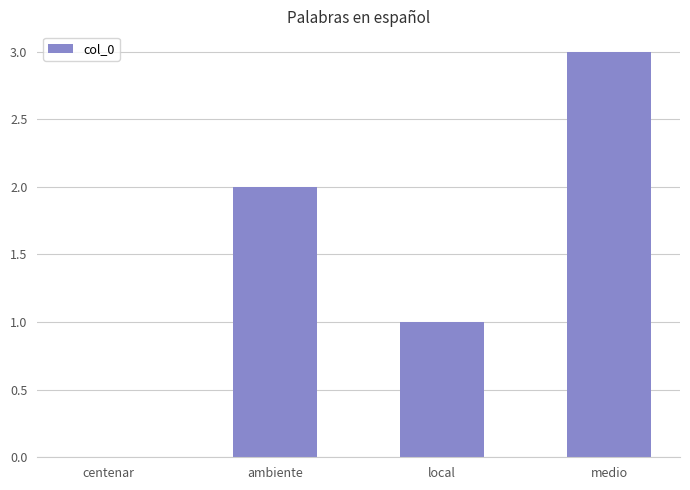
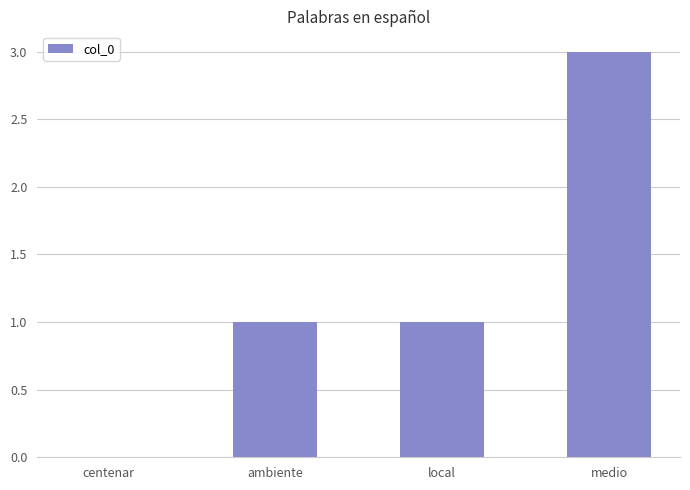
  {
    "centenar": 0,
-   "ambiente": 2,
+   "ambiente": 1,
    "local": 1,
    "medio": 3
  }
